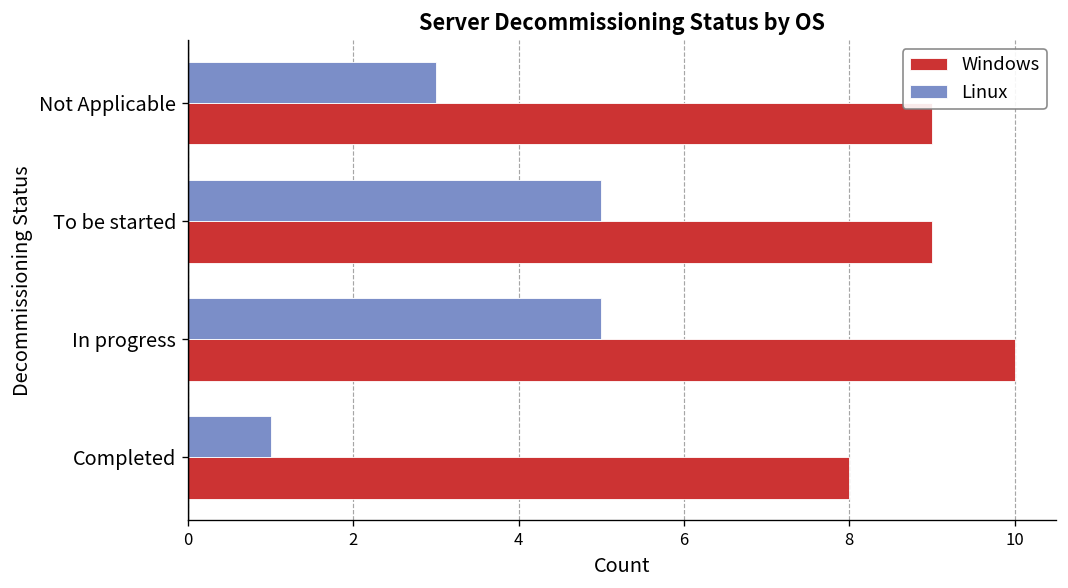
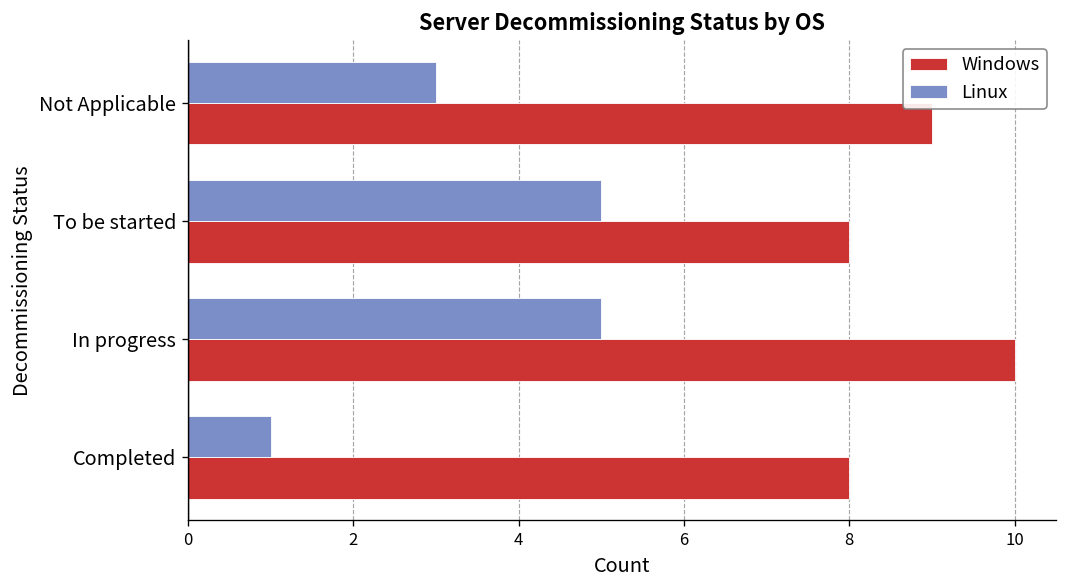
  {
    "Windows": {
      "Not Applicable": 9,
-     "To be started": 9,
+     "To be started": 8,
      "In progress": 10,
      "Completed": 8
    },
    "Linux": {
      "Not Applicable": 3,
      "To be started": 5,
      "In progress": 5,
      "Completed": 1
    }
  }
